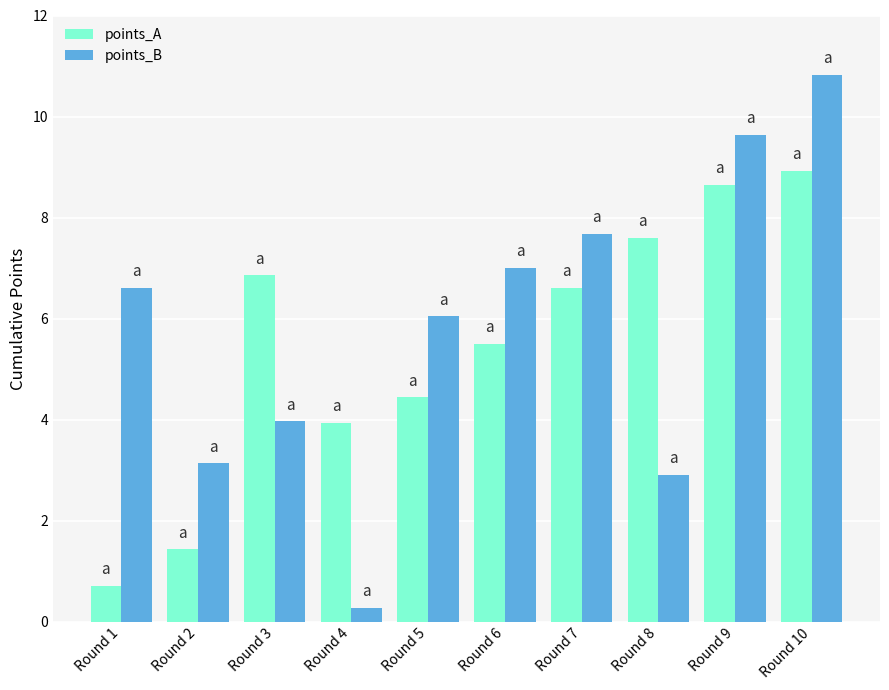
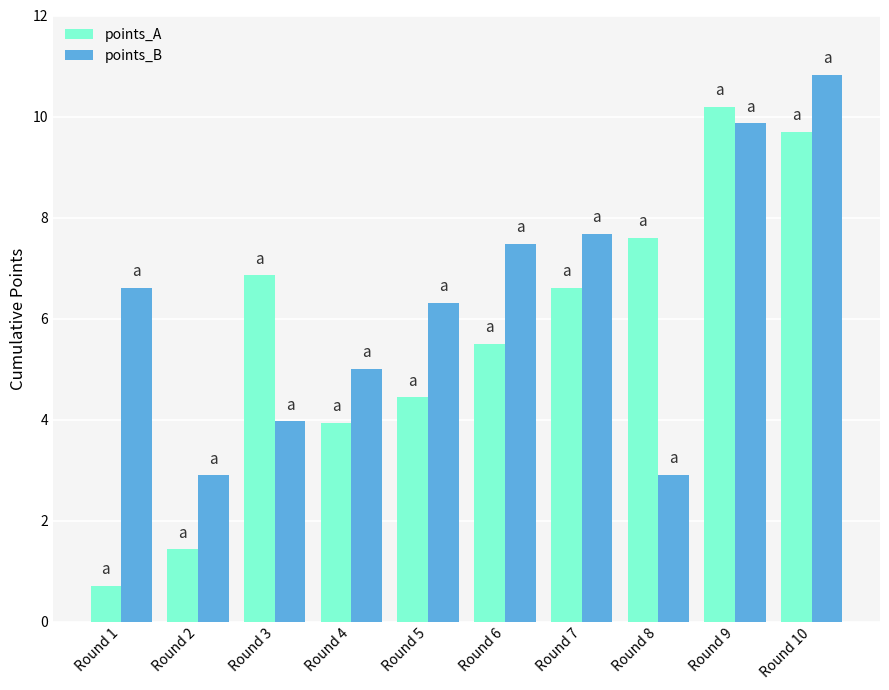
  {
    "points_A": {
      "Round 1": 0.7,
      "Round 2": 1.4,
      "Round 3": 6.9,
      "Round 4": 3.9,
      "Round 5": 4.4,
      "Round 6": 5.5,
      "Round 7": 6.6,
      "Round 8": 7.6,
-     "Round 9": 8.7,
-     "Round 10": 8.9
+     "Round 9": 10.2,
+     "Round 10": 9.7
    },
    "points_B": {
      "Round 1": 6.6,
-     "Round 2": 3.1,
+     "Round 2": 2.9,
      "Round 3": 4.0,
-     "Round 4": 0.3,
-     "Round 5": 6.0,
-     "Round 6": 7.0,
+     "Round 4": 5.0,
+     "Round 5": 6.3,
+     "Round 6": 7.5,
      "Round 7": 7.7,
      "Round 8": 2.9,
-     "Round 9": 9.6,
+     "Round 9": 9.9,
      "Round 10": 10.8
    }
  }
